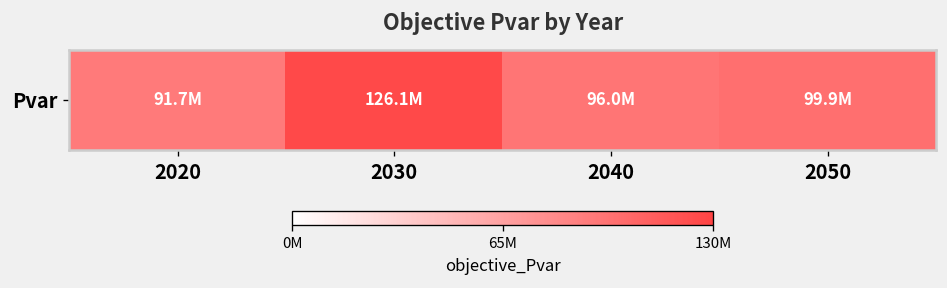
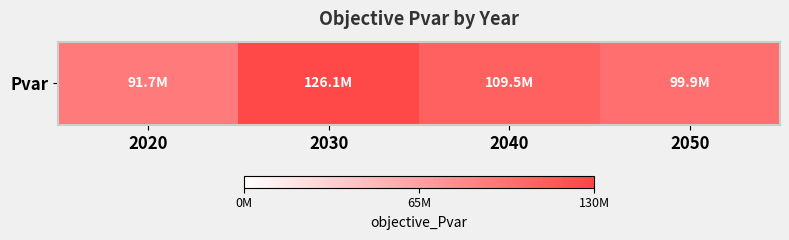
  {
    "Pvar": {
      "2020": "91.7M",
      "2030": "126.1M",
-     "2040": "96.0M",
+     "2040": "109.5M",
      "2050": "99.9M"
    }
  }
